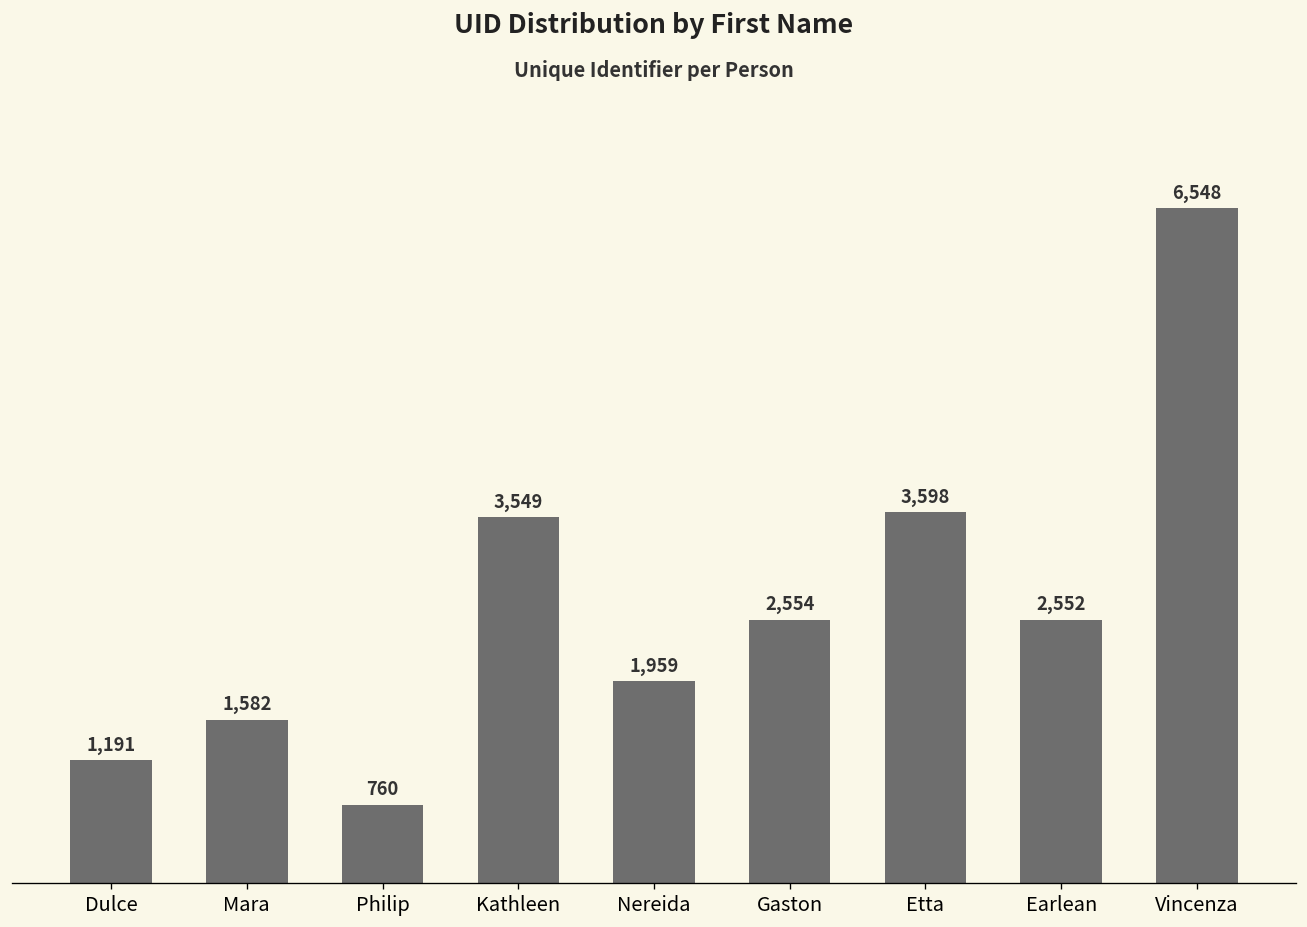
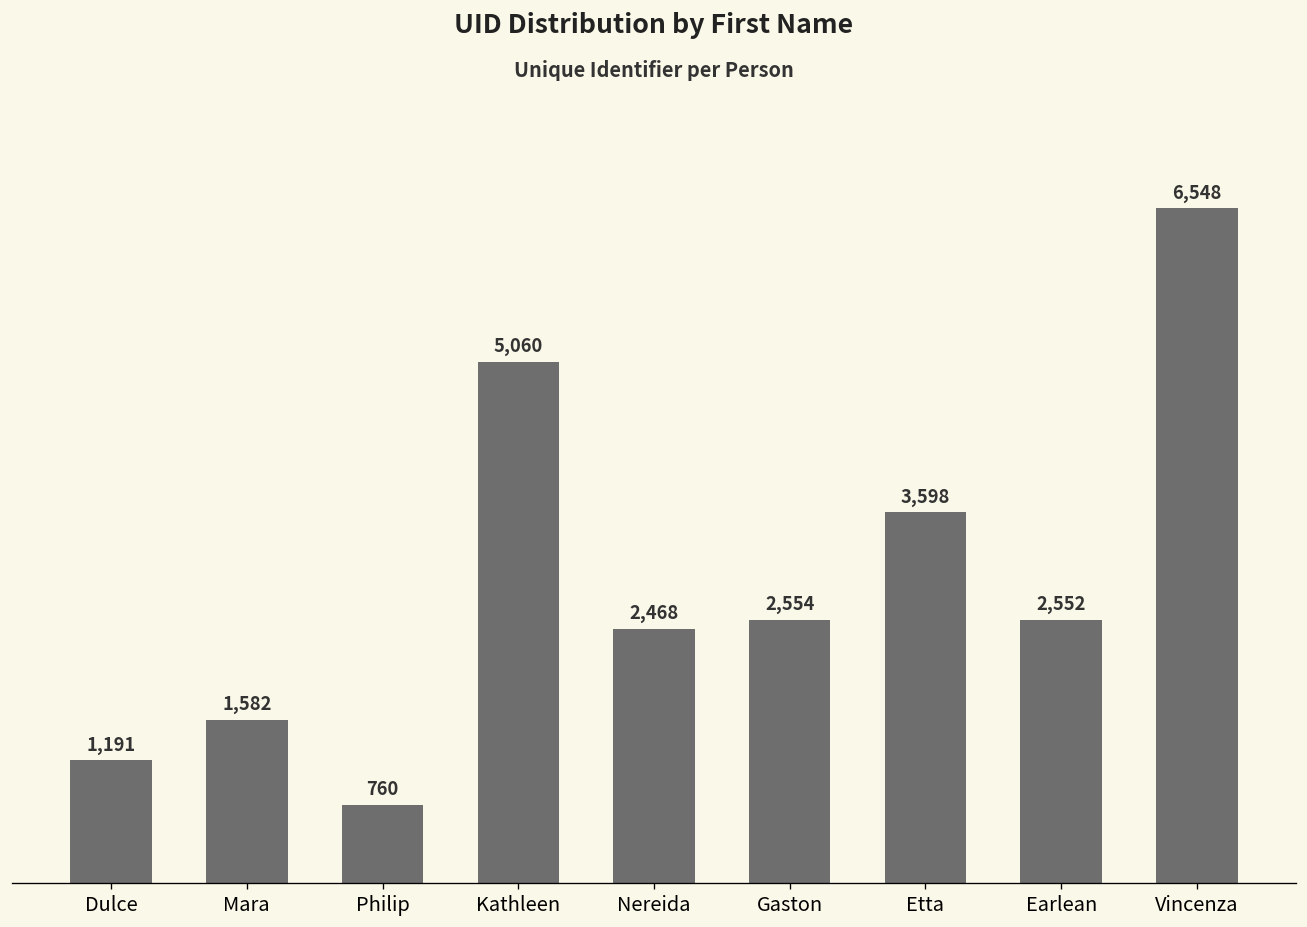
  {
    "Dulce": "1,191",
    "Mara": "1,582",
    "Philip": "760",
-   "Kathleen": "3,549",
-   "Nereida": "1,959",
+   "Kathleen": "5,060",
+   "Nereida": "2,468",
    "Gaston": "2,554",
    "Etta": "3,598",
    "Earlean": "2,552",
    "Vincenza": "6,548"
  }
